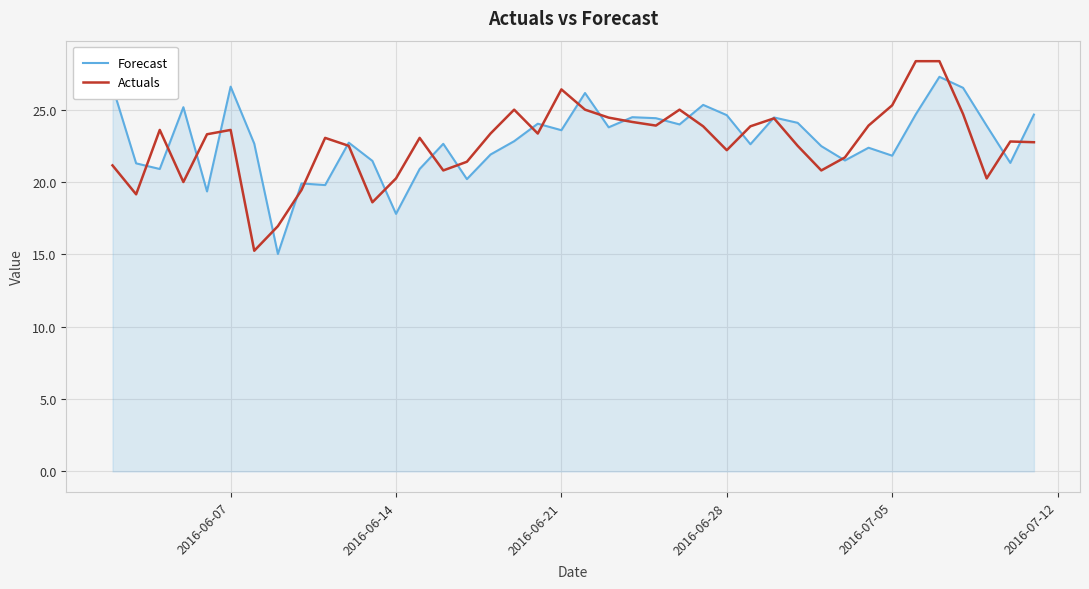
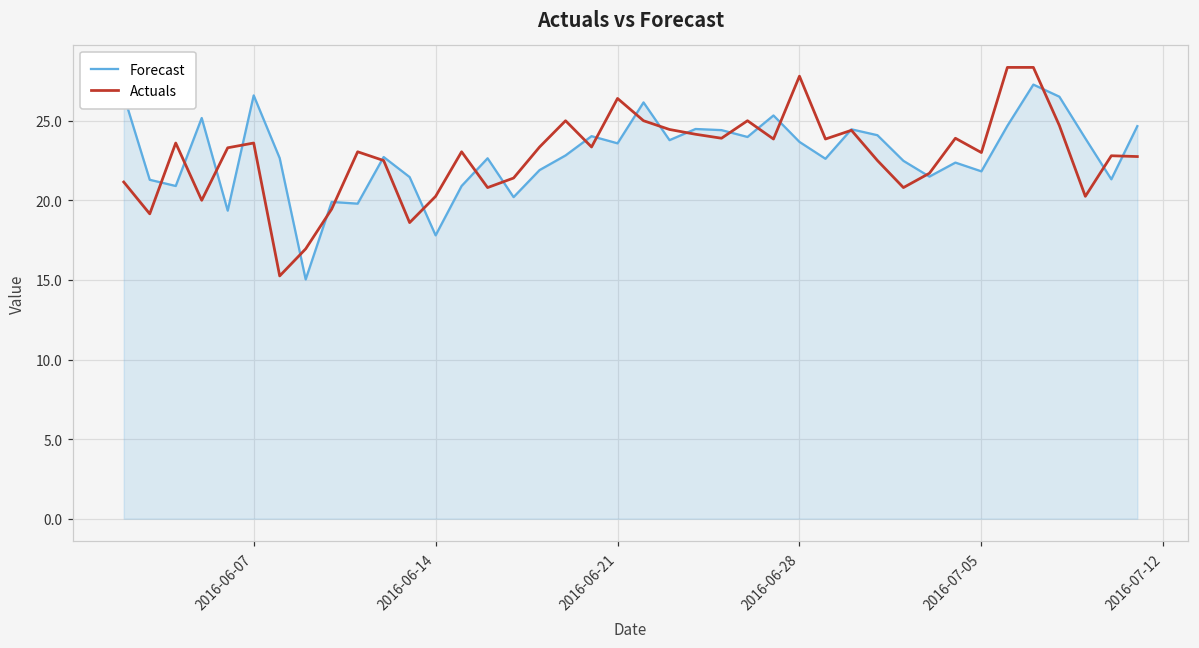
  {
    "Forecast": {
      "2016-06-07": 26.6,
      "2016-06-14": 17.8,
      "2016-06-21": 23.6,
-     "2016-06-28": 24.6,
+     "2016-06-28": 23.7,
      "2016-07-05": 21.8
    },
    "Actuals": {
      "2016-06-07": 23.6,
      "2016-06-14": 20.3,
      "2016-06-21": 26.4,
-     "2016-06-28": 22.2,
-     "2016-07-05": 25.3
+     "2016-06-28": 27.8,
+     "2016-07-05": 23.0
    }
  }
